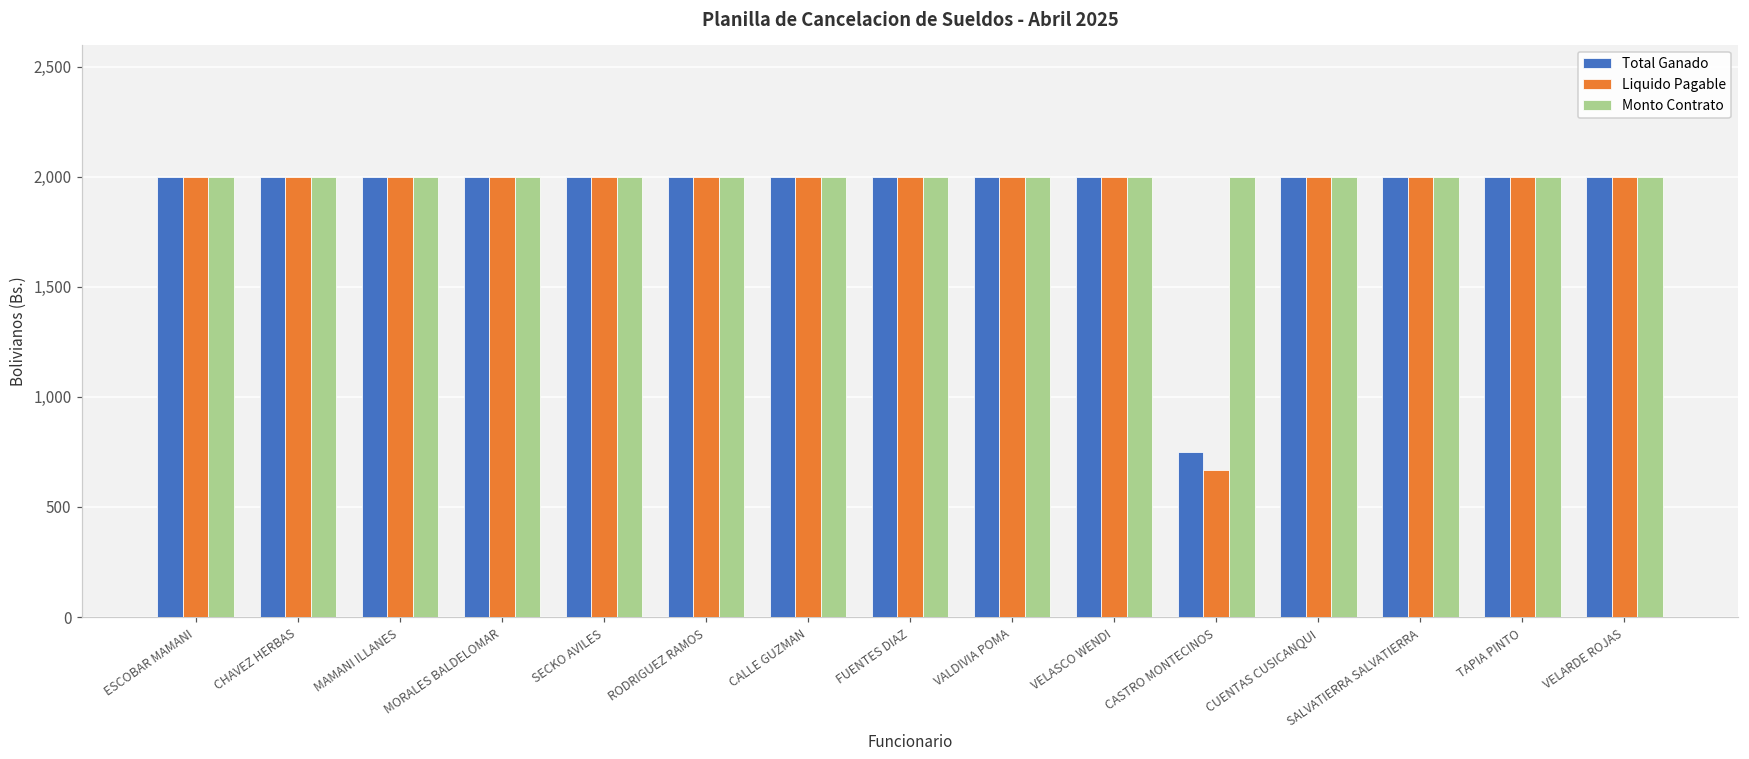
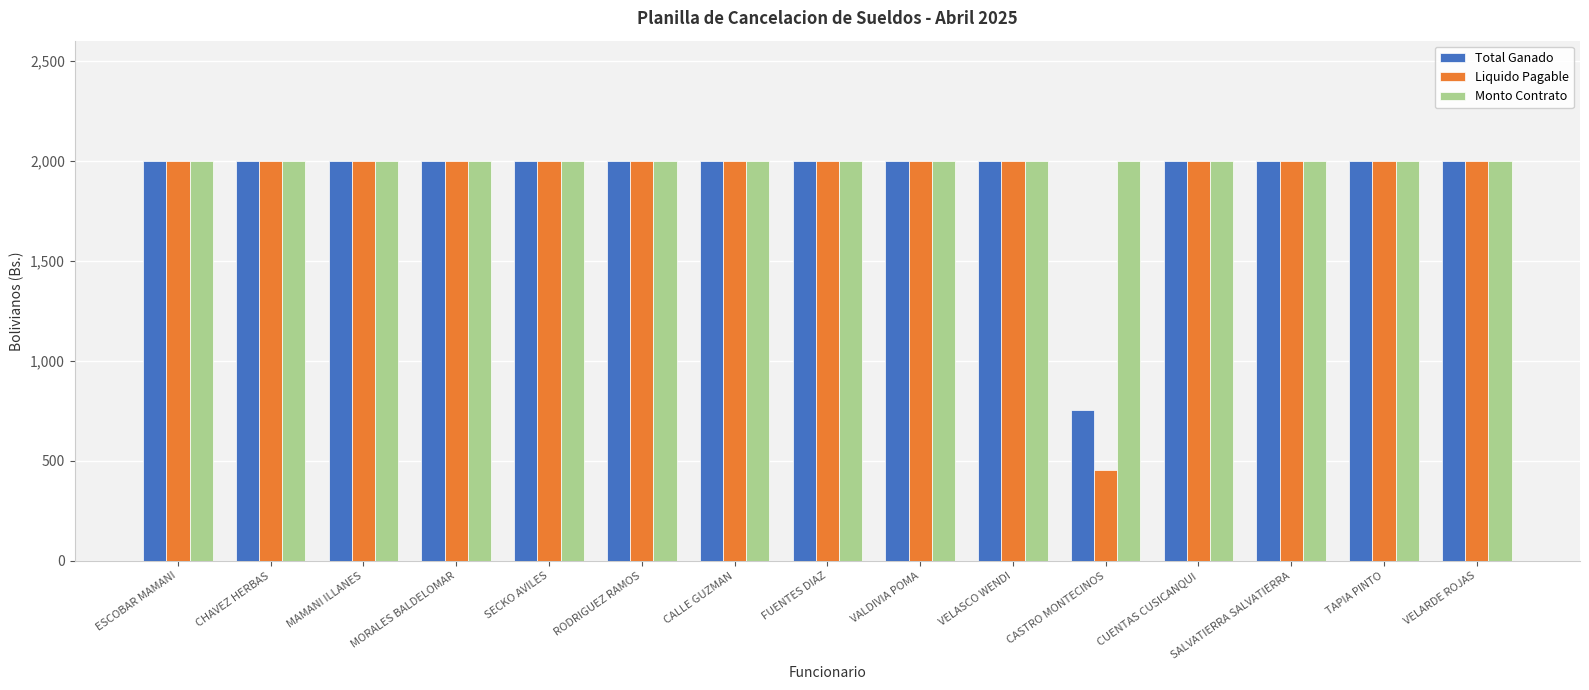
  {
    "Total Ganado": {
      "ESCOBAR MAMANI": "2,000",
      "CHAVEZ HERBAS": "2,000",
      "MAMANI ILLANES": "2,000",
      "MORALES BALDELOMAR": "2,000",
      "SECKO AVILES": "2,000",
      "RODRIGUEZ RAMOS": "2,000",
      "CALLE GUZMAN": "2,000",
      "FUENTES DIAZ": "2,000",
      "VALDIVIA POMA": "2,000",
      "VELASCO WENDI": "2,000",
      "CASTRO MONTECINOS": "750",
      "CUENTAS CUSICANQUI": "2,000",
      "SALVATIERRA SALVATIERRA": "2,000",
      "TAPIA PINTO": "2,000",
      "VELARDE ROJAS": "2,000"
    },
    "Liquido Pagable": {
      "ESCOBAR MAMANI": "2,000",
      "CHAVEZ HERBAS": "2,000",
      "MAMANI ILLANES": "2,000",
      "MORALES BALDELOMAR": "2,000",
      "SECKO AVILES": "2,000",
      "RODRIGUEZ RAMOS": "2,000",
      "CALLE GUZMAN": "2,000",
      "FUENTES DIAZ": "2,000",
      "VALDIVIA POMA": "2,000",
      "VELASCO WENDI": "2,000",
-     "CASTRO MONTECINOS": "670",
+     "CASTRO MONTECINOS": "450",
      "CUENTAS CUSICANQUI": "2,000",
      "SALVATIERRA SALVATIERRA": "2,000",
      "TAPIA PINTO": "2,000",
      "VELARDE ROJAS": "2,000"
    },
    "Monto Contrato": {
      "ESCOBAR MAMANI": "2,000",
      "CHAVEZ HERBAS": "2,000",
      "MAMANI ILLANES": "2,000",
      "MORALES BALDELOMAR": "2,000",
      "SECKO AVILES": "2,000",
      "RODRIGUEZ RAMOS": "2,000",
      "CALLE GUZMAN": "2,000",
      "FUENTES DIAZ": "2,000",
      "VALDIVIA POMA": "2,000",
      "VELASCO WENDI": "2,000",
      "CASTRO MONTECINOS": "2,000",
      "CUENTAS CUSICANQUI": "2,000",
      "SALVATIERRA SALVATIERRA": "2,000",
      "TAPIA PINTO": "2,000",
      "VELARDE ROJAS": "2,000"
    }
  }
